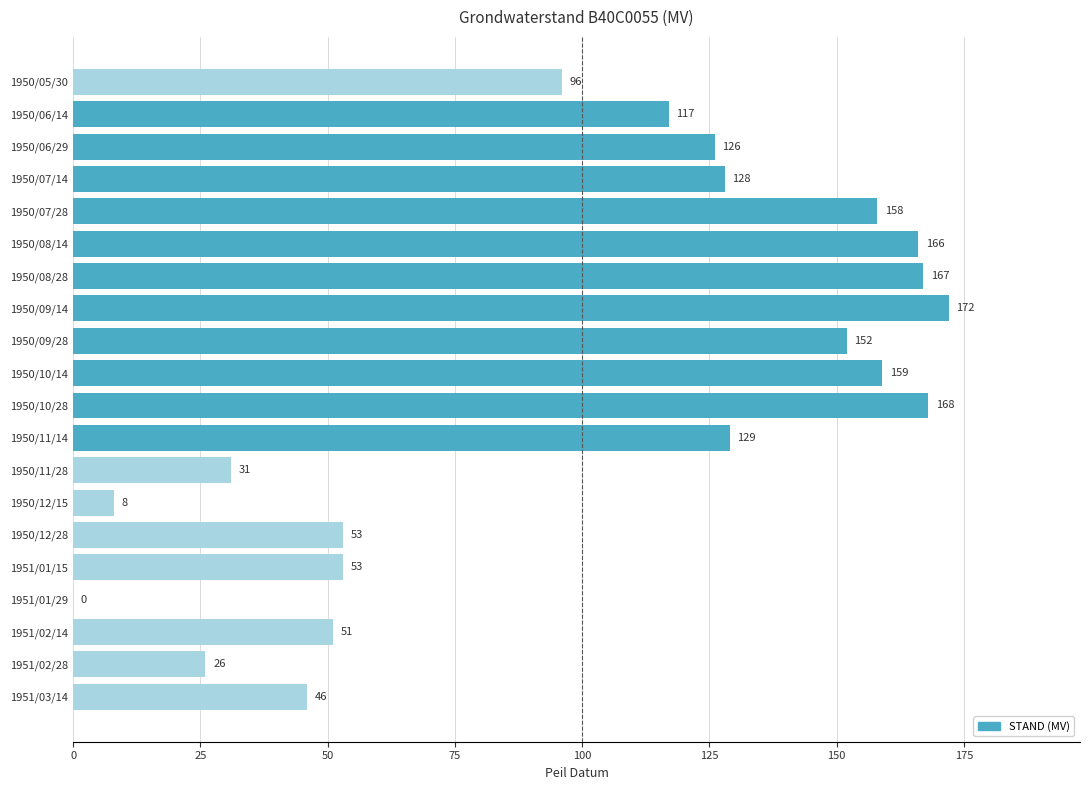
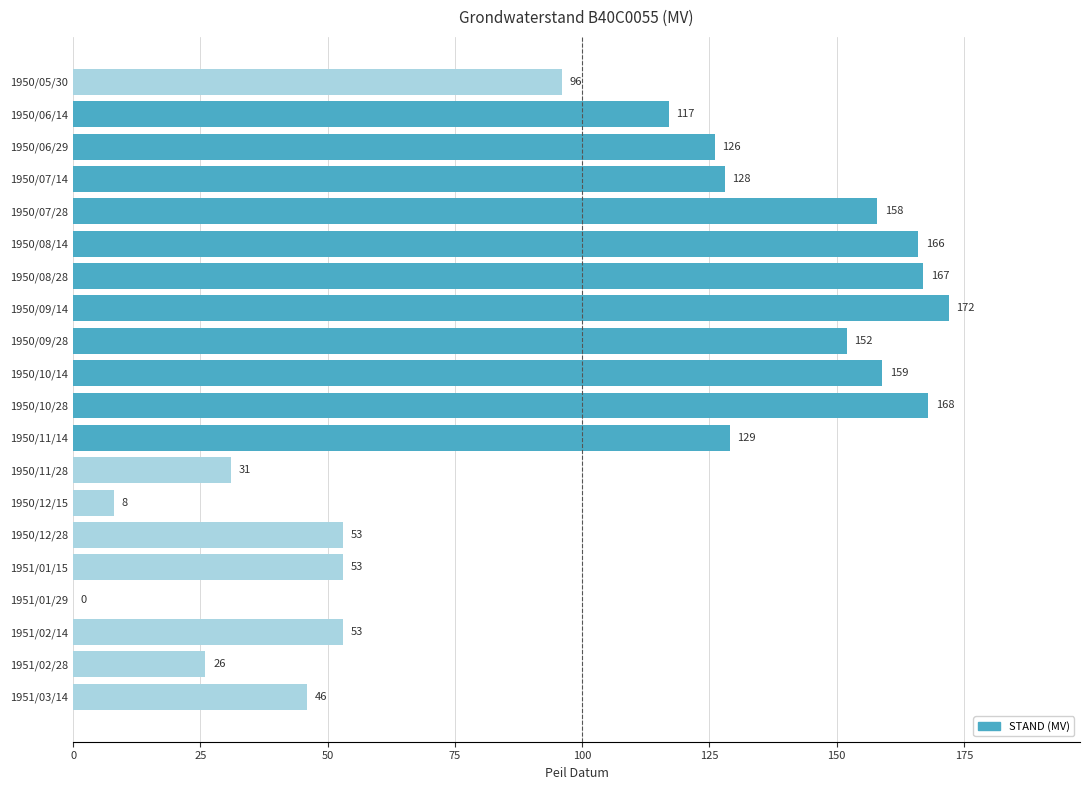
  {
    "1950/05/30": 96,
    "1950/06/14": 117,
    "1950/06/29": 126,
    "1950/07/14": 128,
    "1950/07/28": 158,
    "1950/08/14": 166,
    "1950/08/28": 167,
    "1950/09/14": 172,
    "1950/09/28": 152,
    "1950/10/14": 159,
    "1950/10/28": 168,
    "1950/11/14": 129,
    "1950/11/28": 31,
    "1950/12/15": 8,
    "1950/12/28": 53,
    "1951/01/15": 53,
    "1951/01/29": 0,
-   "1951/02/14": 51,
+   "1951/02/14": 53,
    "1951/02/28": 26,
    "1951/03/14": 46
  }
